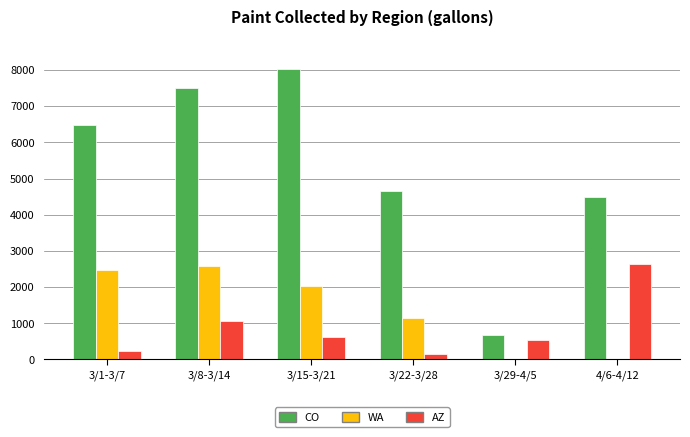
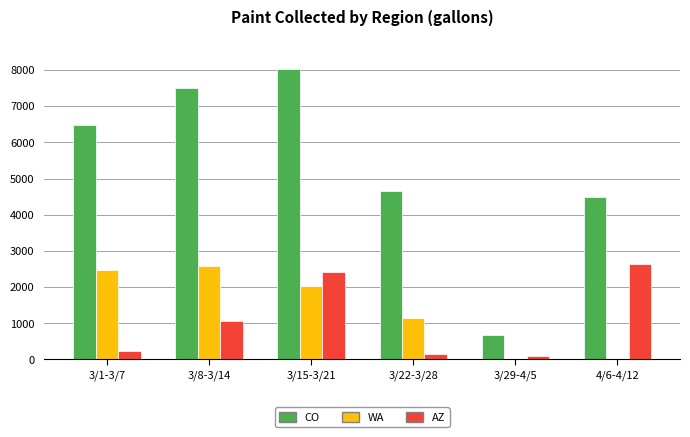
  {
    "CO": {
      "3/1-3/7": 6500,
      "3/8-3/14": 7500,
      "3/15-3/21": 8000,
      "3/22-3/28": 4700,
      "3/29-4/5": 700,
      "4/6-4/12": 4500
    },
    "WA": {
      "3/1-3/7": 2500,
      "3/8-3/14": 2600,
      "3/15-3/21": 2000,
      "3/22-3/28": 1100,
      "3/29-4/5": 0,
      "4/6-4/12": 0
    },
    "AZ": {
      "3/1-3/7": 200,
      "3/8-3/14": 1100,
-     "3/15-3/21": 600,
+     "3/15-3/21": 2400,
      "3/22-3/28": 200,
-     "3/29-4/5": 500,
+     "3/29-4/5": 100,
      "4/6-4/12": 2600
    }
  }
